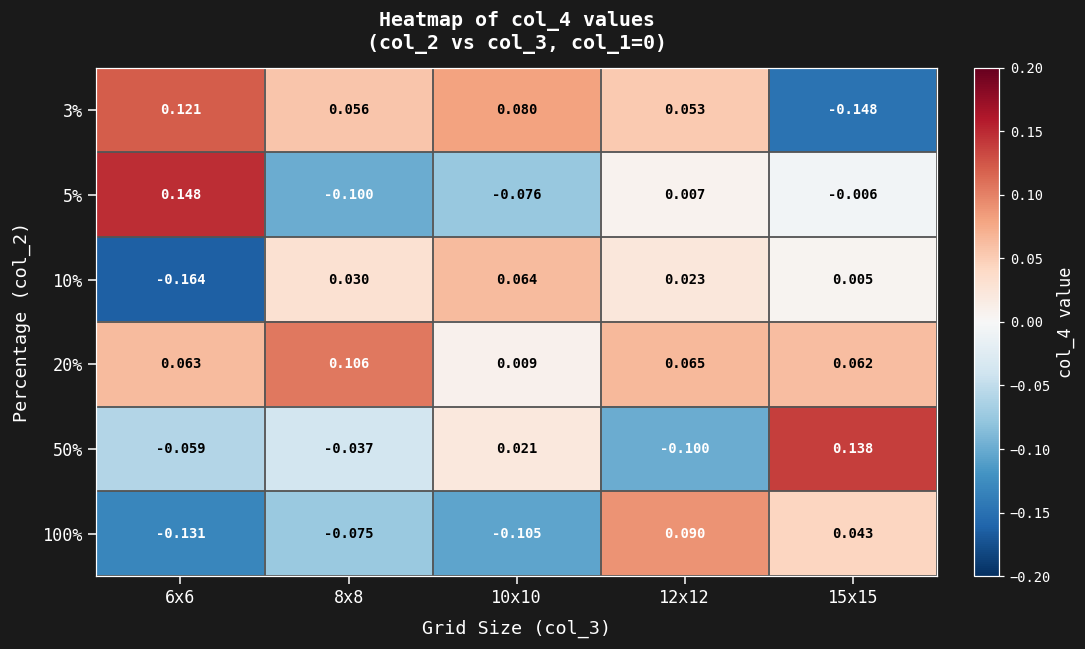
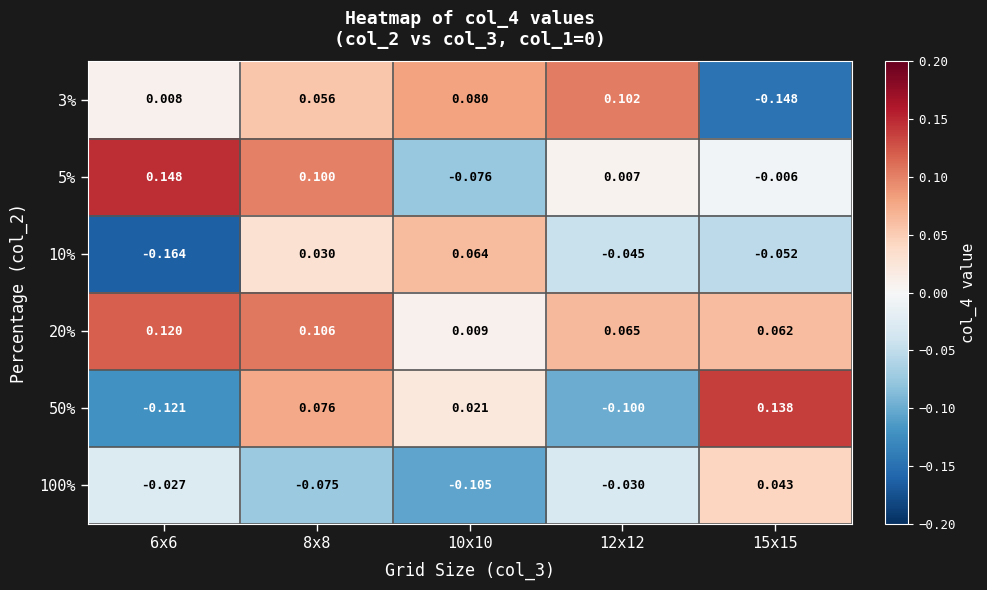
  {
    "3%": {
-     "6x6": 0.121,
+     "6x6": 0.008,
      "8x8": 0.056,
      "10x10": 0.080,
-     "12x12": 0.053,
+     "12x12": 0.102,
      "15x15": -0.148
    },
    "5%": {
      "6x6": 0.148,
-     "8x8": -0.100,
+     "8x8": 0.100,
      "10x10": -0.076,
      "12x12": 0.007,
      "15x15": -0.006
    },
    "10%": {
      "6x6": -0.164,
      "8x8": 0.030,
      "10x10": 0.064,
-     "12x12": 0.023,
-     "15x15": 0.005
+     "12x12": -0.045,
+     "15x15": -0.052
    },
    "20%": {
-     "6x6": 0.063,
+     "6x6": 0.120,
      "8x8": 0.106,
      "10x10": 0.009,
      "12x12": 0.065,
      "15x15": 0.062
    },
    "50%": {
-     "6x6": -0.059,
-     "8x8": -0.037,
+     "6x6": -0.121,
+     "8x8": 0.076,
      "10x10": 0.021,
      "12x12": -0.100,
      "15x15": 0.138
    },
    "100%": {
-     "6x6": -0.131,
+     "6x6": -0.027,
      "8x8": -0.075,
      "10x10": -0.105,
-     "12x12": 0.090,
+     "12x12": -0.030,
      "15x15": 0.043
    }
  }
